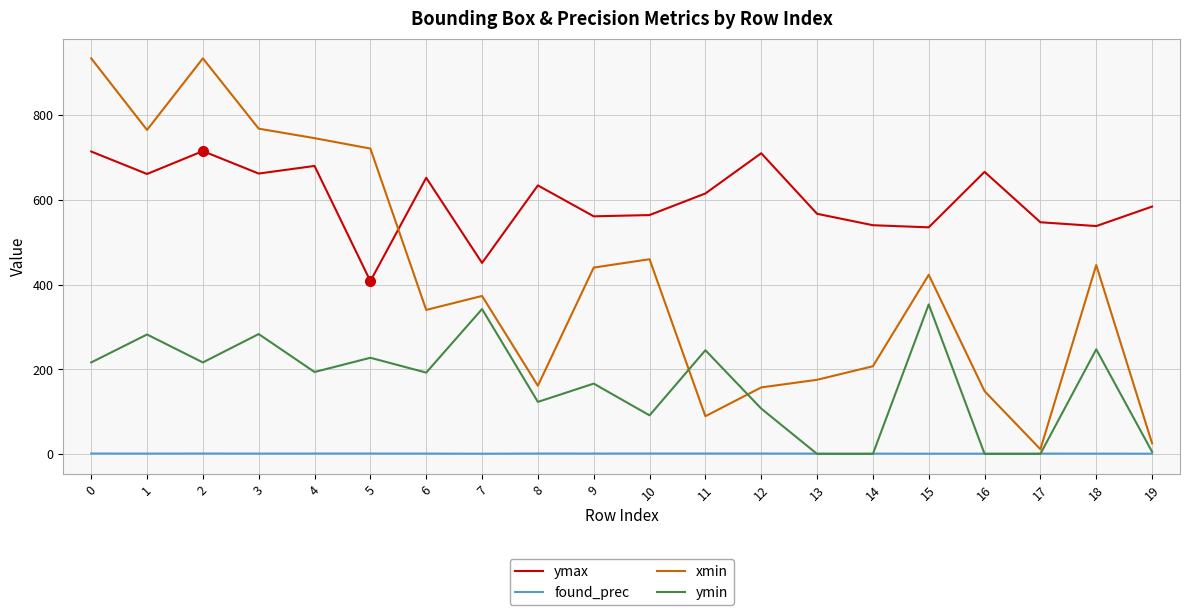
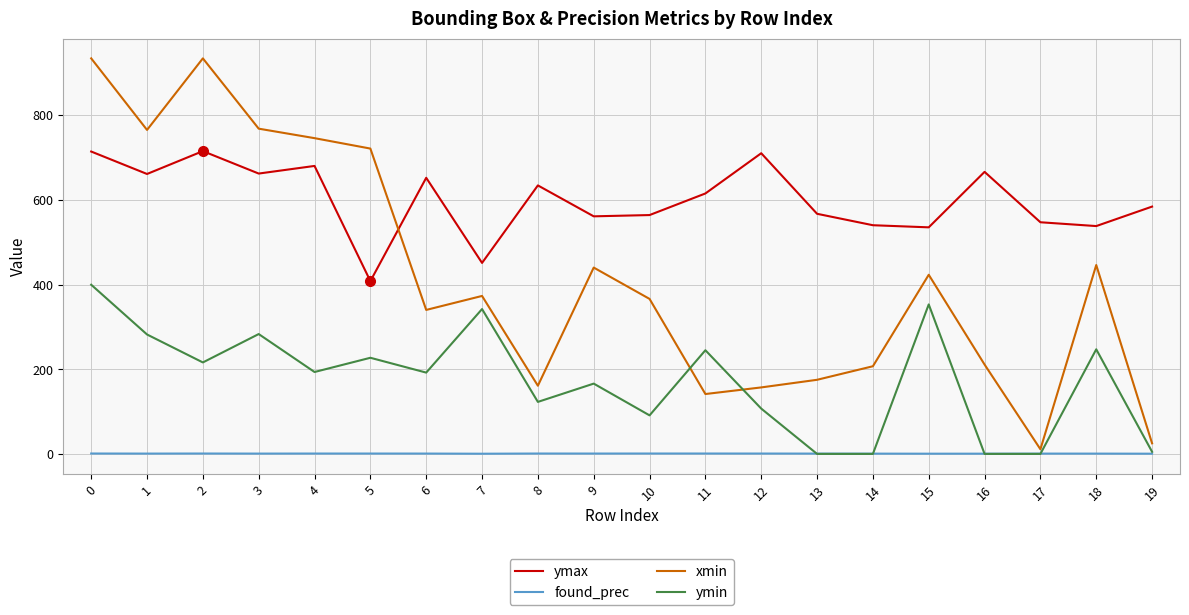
  {
    "found_prec": {
      "0": 0,
      "1": 0,
      "2": 0,
      "3": 0,
      "4": 0,
      "5": 0,
      "6": 0,
      "7": 0,
      "8": 0,
      "9": 0,
      "10": 0,
      "11": 0,
      "12": 0,
      "15": 0,
      "18": 0
    },
    "xmin": {
      "0": 930,
      "1": 770,
      "2": 930,
      "3": 770,
      "4": 750,
      "5": 720,
      "6": 340,
      "7": 370,
      "8": 160,
      "9": 440,
-     "10": 460,
-     "11": 90,
+     "10": 370,
+     "11": 140,
      "12": 160,
      "13": 180,
      "14": 210,
      "15": 420,
-     "16": 150,
+     "16": 210,
      "17": 10,
      "18": 450,
      "19": 30
    },
    "ymin": {
-     "0": 220,
+     "0": 400,
      "1": 280,
      "2": 220,
      "3": 280,
      "4": 190,
      "5": 230,
      "6": 190,
      "7": 340,
      "8": 120,
      "9": 170,
      "10": 90,
      "11": 240,
      "12": 110,
      "15": 350,
      "18": 250
    }
  }
